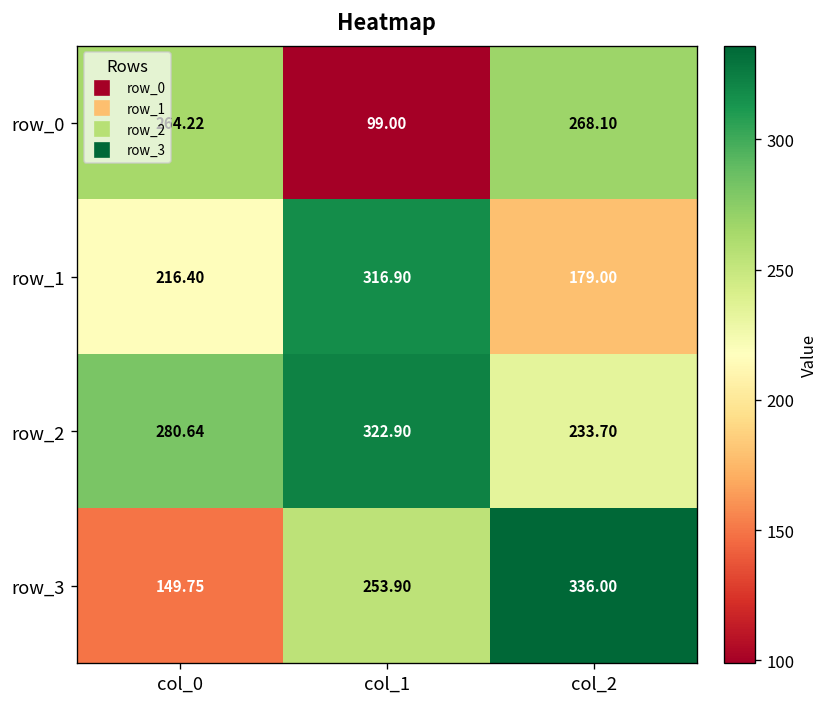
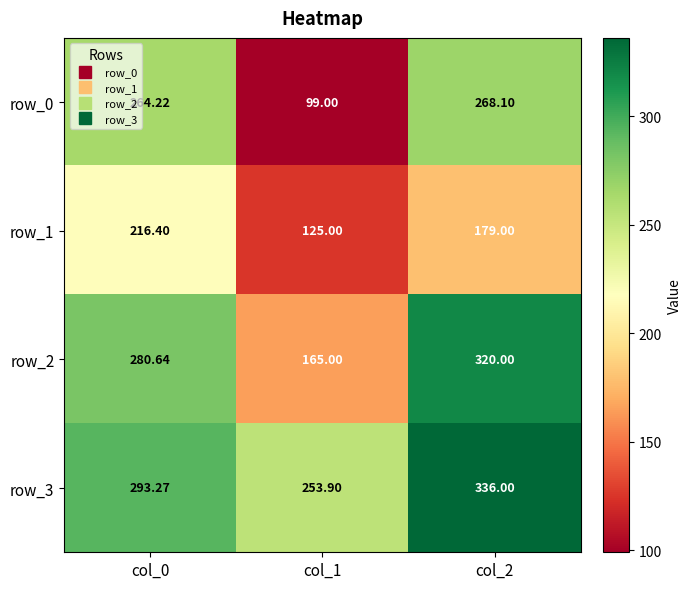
  {
    "row_0": {
      "col_1": 99.00,
      "col_2": 268.10
    },
    "row_1": {
      "col_0": 216.40,
-     "col_1": 316.90,
+     "col_1": 125.00,
      "col_2": 179.00
    },
    "row_2": {
      "col_0": 280.64,
-     "col_1": 322.90,
-     "col_2": 233.70
+     "col_1": 165.00,
+     "col_2": 320.00
    },
    "row_3": {
-     "col_0": 149.75,
+     "col_0": 293.27,
      "col_1": 253.90,
      "col_2": 336.00
    }
  }
